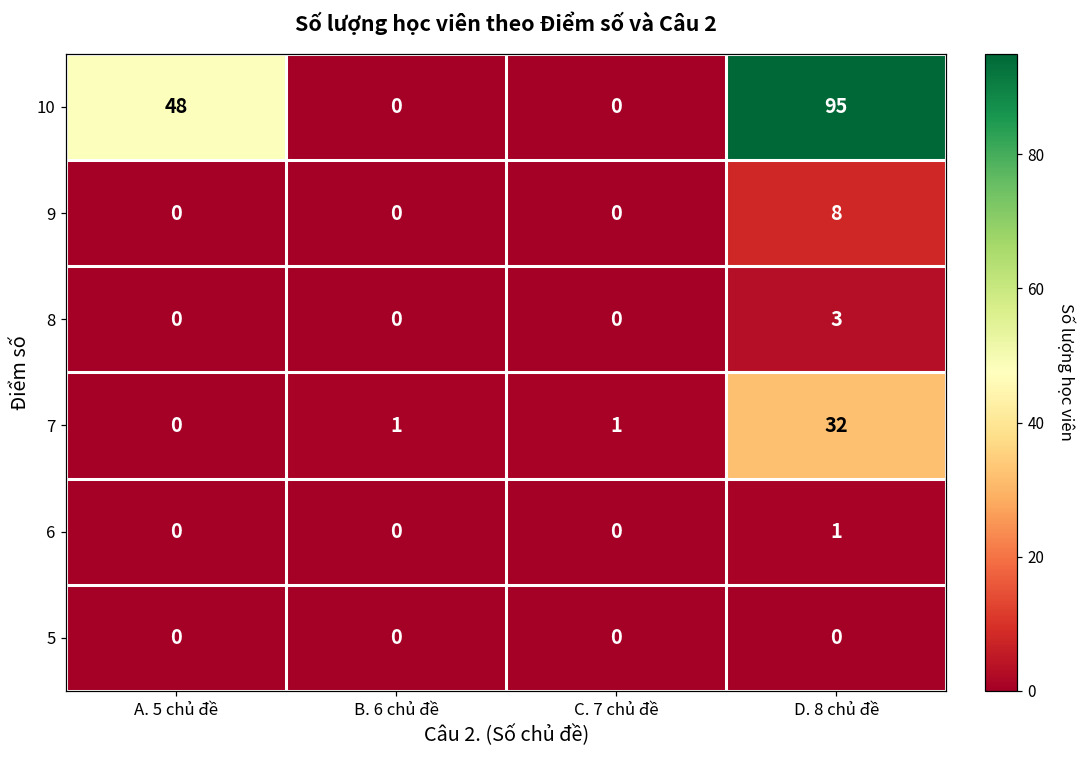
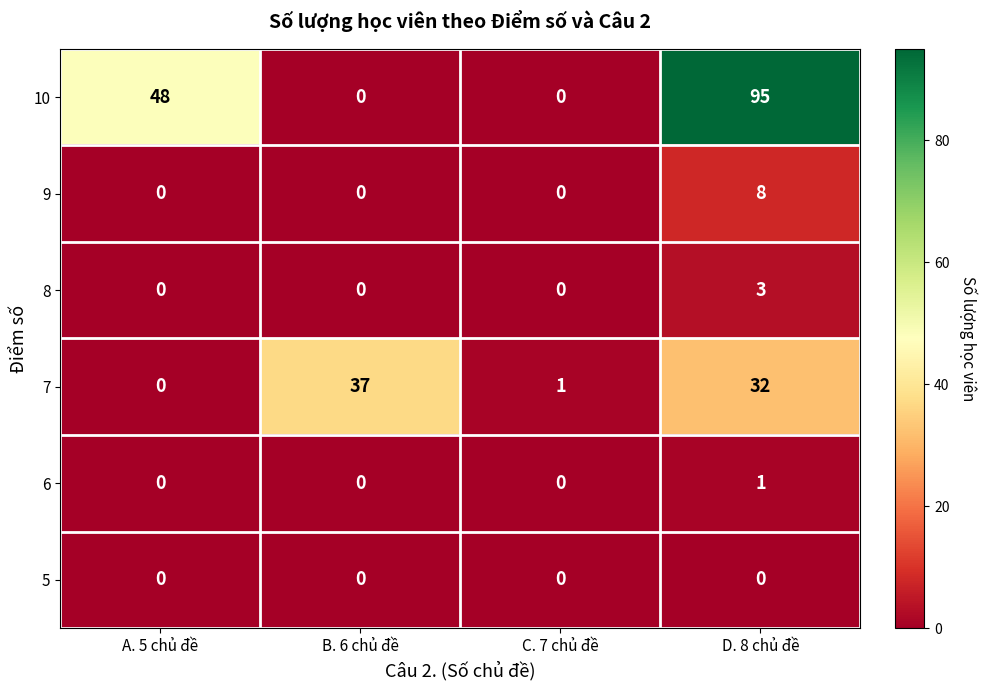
  {
    "10": {
      "A. 5 chủ đề": 48,
      "B. 6 chủ đề": 0,
      "C. 7 chủ đề": 0,
      "D. 8 chủ đề": 95
    },
    "9": {
      "A. 5 chủ đề": 0,
      "B. 6 chủ đề": 0,
      "C. 7 chủ đề": 0,
      "D. 8 chủ đề": 8
    },
    "8": {
      "A. 5 chủ đề": 0,
      "B. 6 chủ đề": 0,
      "C. 7 chủ đề": 0,
      "D. 8 chủ đề": 3
    },
    "7": {
      "A. 5 chủ đề": 0,
-     "B. 6 chủ đề": 1,
+     "B. 6 chủ đề": 37,
      "C. 7 chủ đề": 1,
      "D. 8 chủ đề": 32
    },
    "6": {
      "A. 5 chủ đề": 0,
      "B. 6 chủ đề": 0,
      "C. 7 chủ đề": 0,
      "D. 8 chủ đề": 1
    },
    "5": {
      "A. 5 chủ đề": 0,
      "B. 6 chủ đề": 0,
      "C. 7 chủ đề": 0,
      "D. 8 chủ đề": 0
    }
  }
